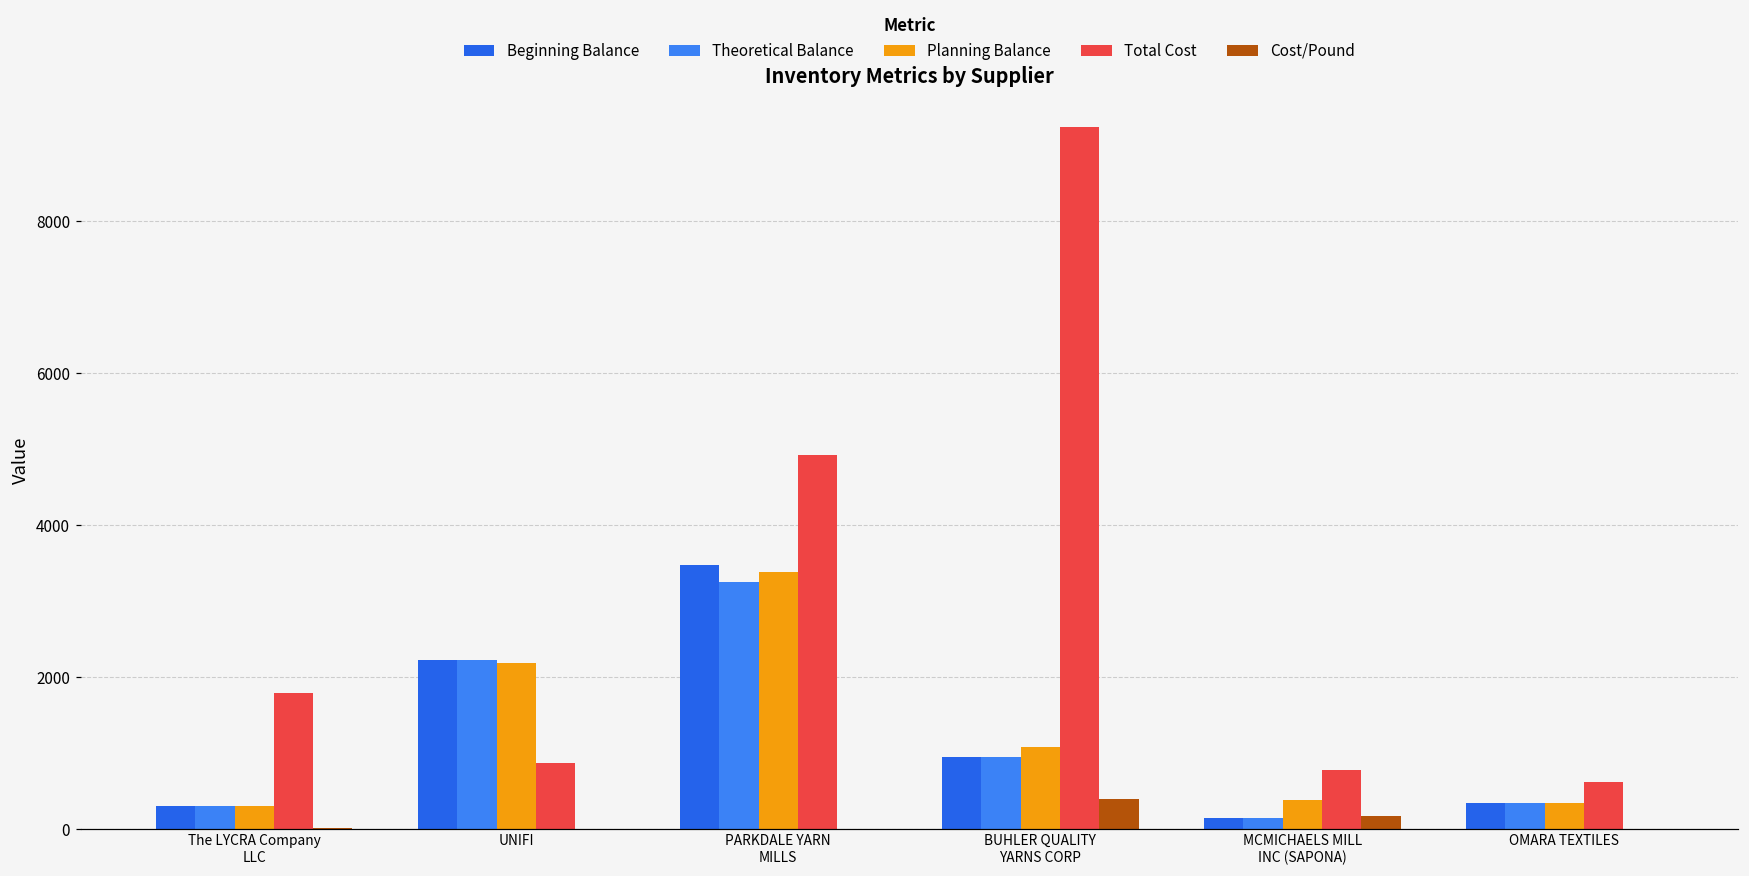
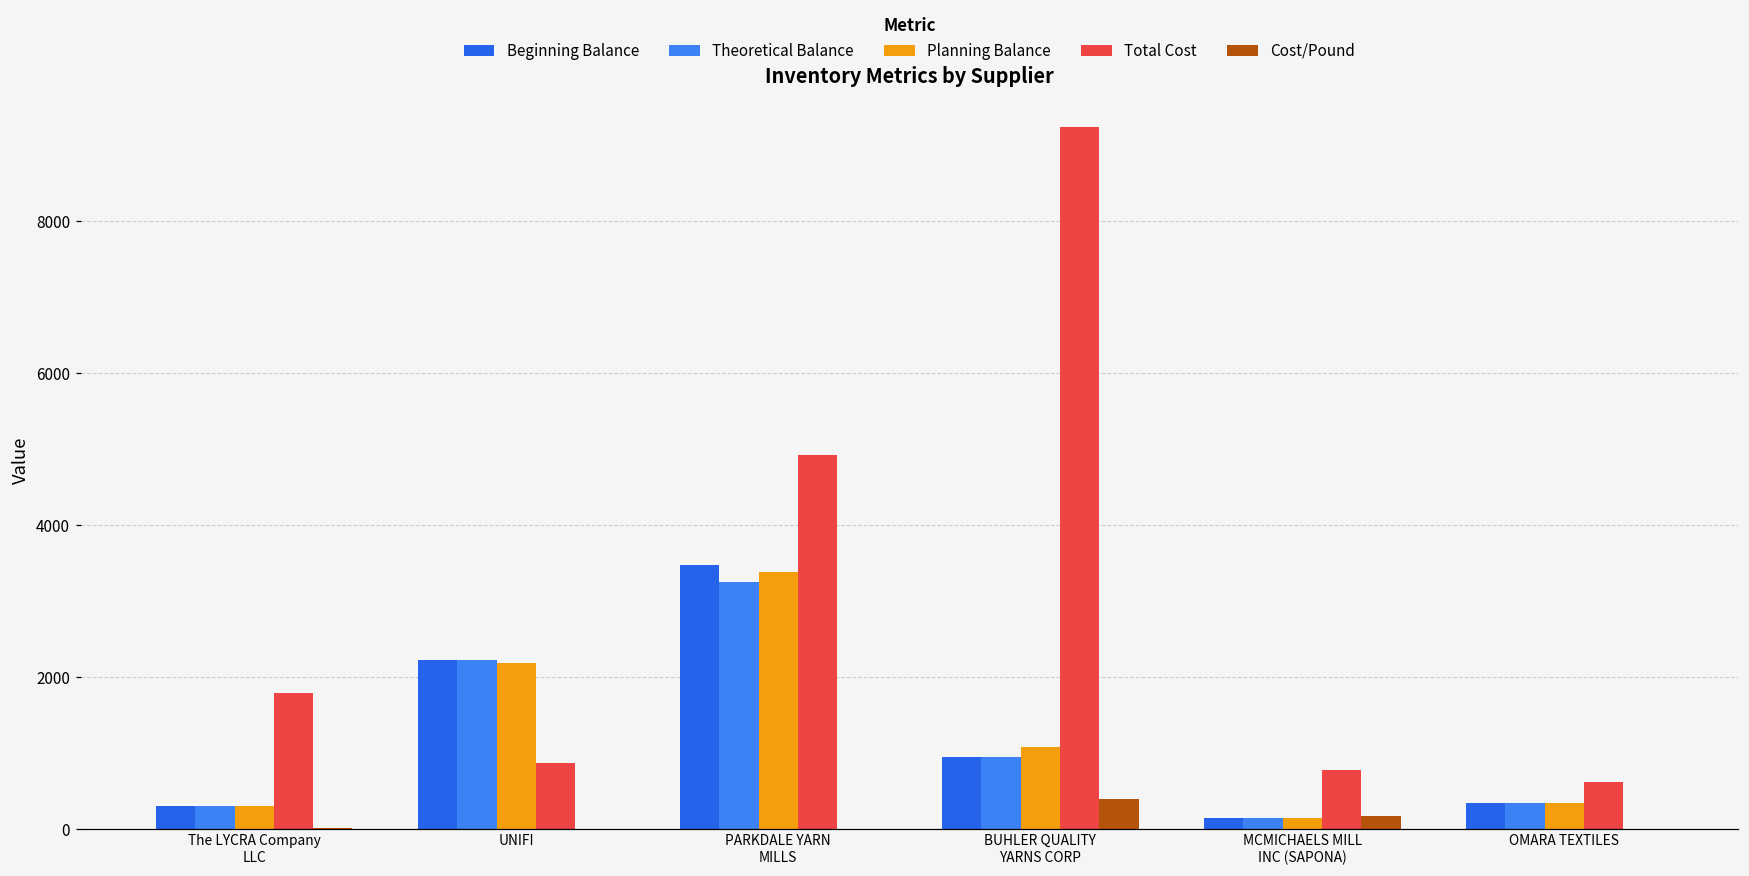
  {
    "Planning Balance": {
      "The LYCRA Company LLC": 300,
      "UNIFI": 2200,
      "PARKDALE YARN MILLS": 3400,
      "BUHLER QUALITY YARNS CORP": 1100,
-     "MCMICHAELS MILL INC (SAPONA)": 400,
+     "MCMICHAELS MILL INC (SAPONA)": 100,
      "OMARA TEXTILES": 300
    },
    "Total Cost": {
      "The LYCRA Company LLC": 1800,
      "UNIFI": 900,
      "PARKDALE YARN MILLS": 4900,
      "BUHLER QUALITY YARNS CORP": 9200,
      "MCMICHAELS MILL INC (SAPONA)": 800,
      "OMARA TEXTILES": 600
    },
    "Cost/Pound": {
      "BUHLER QUALITY YARNS CORP": 400,
      "MCMICHAELS MILL INC (SAPONA)": 200
    }
  }
